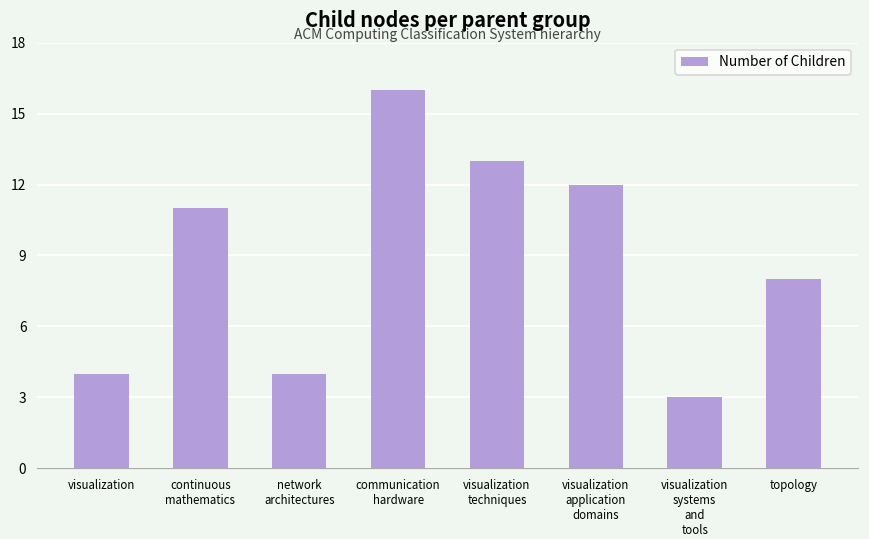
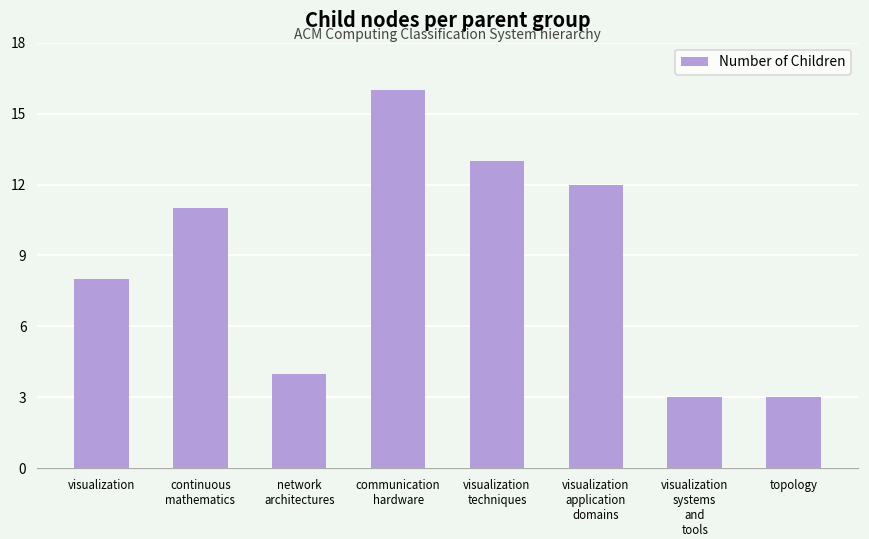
  {
-   "visualization": 4,
+   "visualization": 8,
    "continuous mathematics": 11,
    "network architectures": 4,
    "communication hardware": 16,
    "visualization techniques": 13,
    "visualization application domains": 12,
    "visualization systems and tools": 3,
-   "topology": 8
+   "topology": 3
  }
